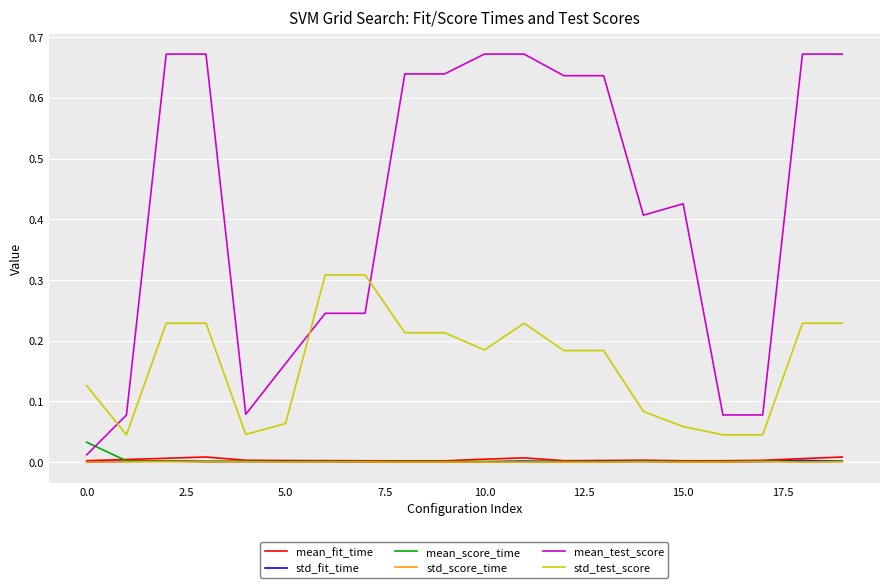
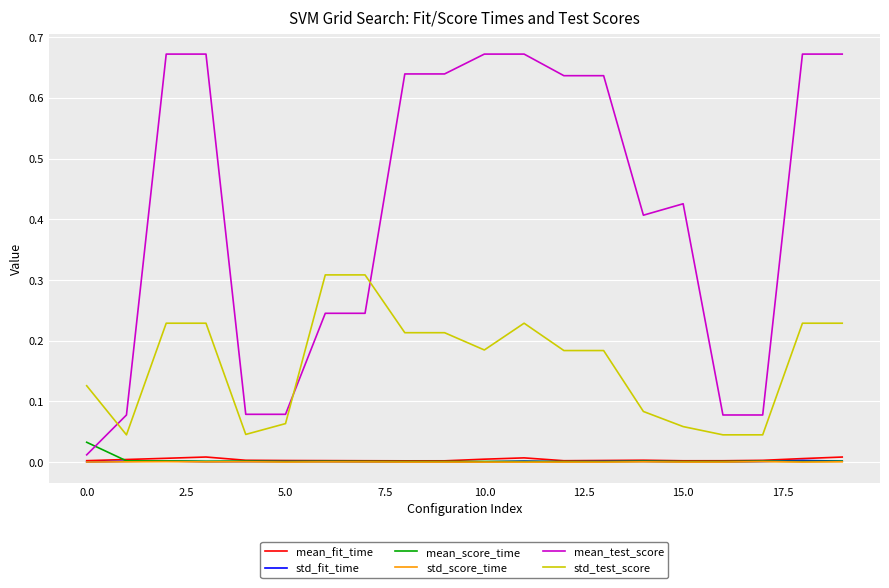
  {
    "mean_score_time": {
      "0.0": 0.03
    },
    "mean_test_score": {
      "0.0": 0.01,
-     "5.0": 0.16,
+     "5.0": 0.08,
      "10.0": 0.67,
      "15.0": 0.43
    },
    "std_test_score": {
      "0.0": 0.13,
      "5.0": 0.06,
      "10.0": 0.18,
      "15.0": 0.06
    }
  }
